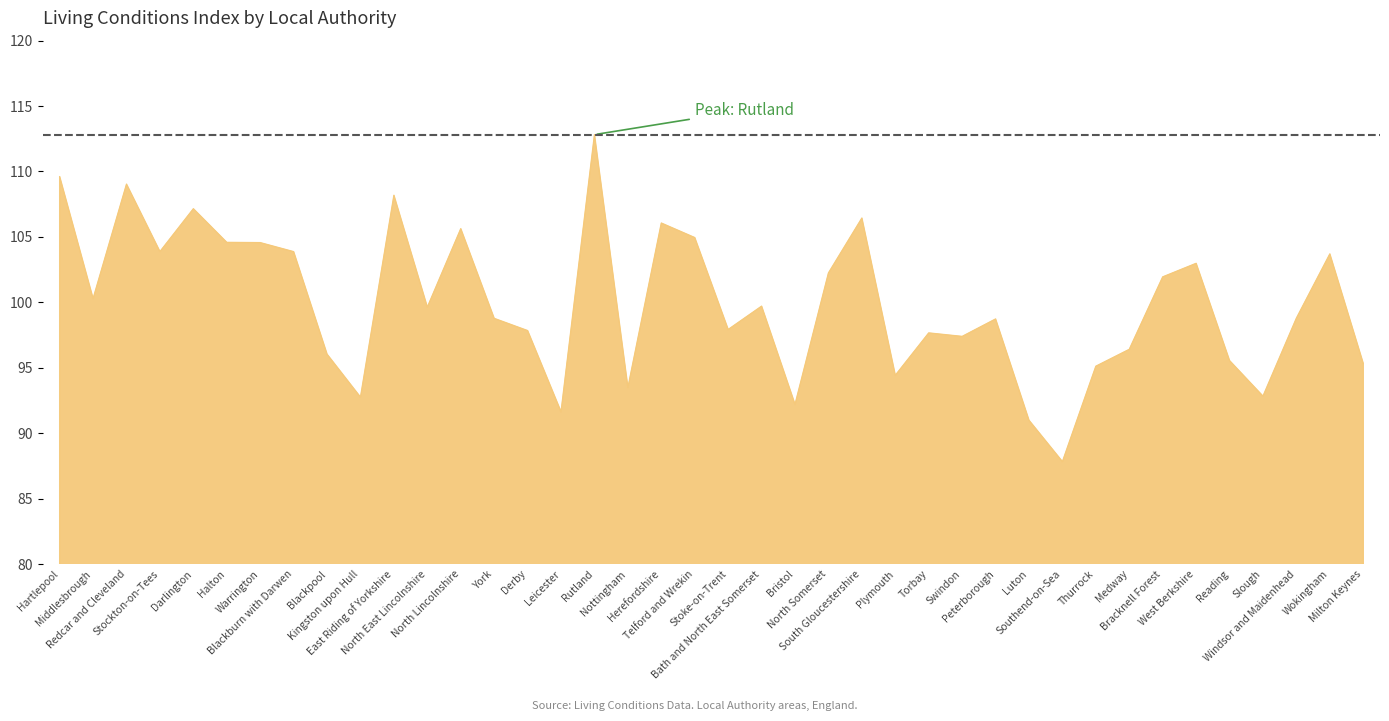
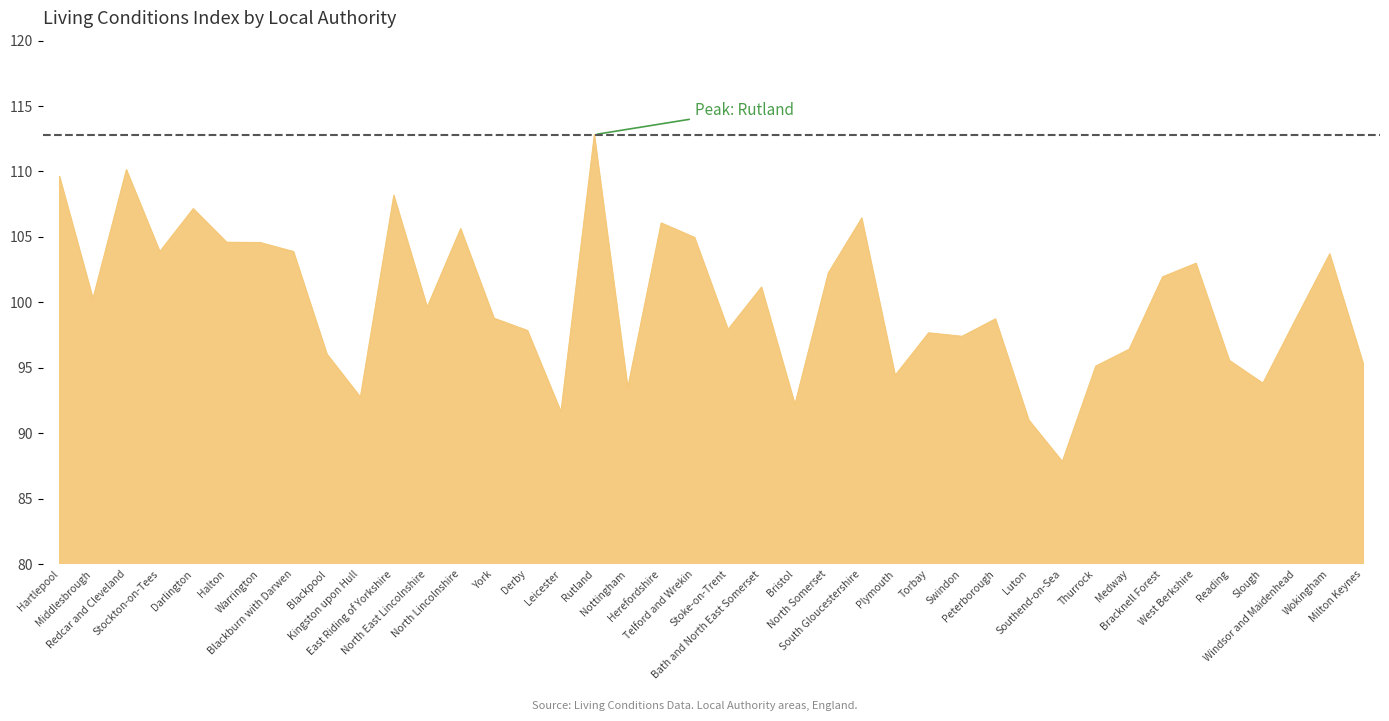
  {
    "Hartlepool": 109.6,
    "Middlesbrough": 100.3,
-   "Redcar and Cleveland": 109.0,
+   "Redcar and Cleveland": 110.1,
    "Stockton-on-Tees": 103.9,
    "Darlington": 107.2,
    "Halton": 104.6,
    "Warrington": 104.6,
    "Blackburn with Darwen": 103.9,
    "Blackpool": 96.0,
    "Kingston upon Hull": 92.8,
    "East Riding of Yorkshire": 108.2,
    "North East Lincolnshire": 99.6,
    "North Lincolnshire": 105.6,
    "York": 98.8,
    "Derby": 97.8,
    "Leicester": 91.6,
    "Rutland": 112.8,
    "Nottingham": 93.5,
    "Herefordshire": 106.1,
    "Telford and Wrekin": 104.9,
    "Stoke-on-Trent": 97.9,
-   "Bath and North East Somerset": 99.7,
+   "Bath and North East Somerset": 101.2,
    "Bristol": 92.2,
    "North Somerset": 102.2,
    "South Gloucestershire": 106.4,
    "Plymouth": 94.4,
    "Torbay": 97.7,
    "Swindon": 97.4,
    "Peterborough": 98.7,
    "Luton": 91.0,
    "Southend-on-Sea": 87.8,
    "Thurrock": 95.1,
    "Medway": 96.4,
    "Bracknell Forest": 101.9,
    "West Berkshire": 103.0,
    "Reading": 95.5,
-   "Slough": 92.8,
+   "Slough": 93.8,
    "Windsor and Maidenhead": 98.8,
    "Wokingham": 103.7,
    "Milton Keynes": 95.3
  }
